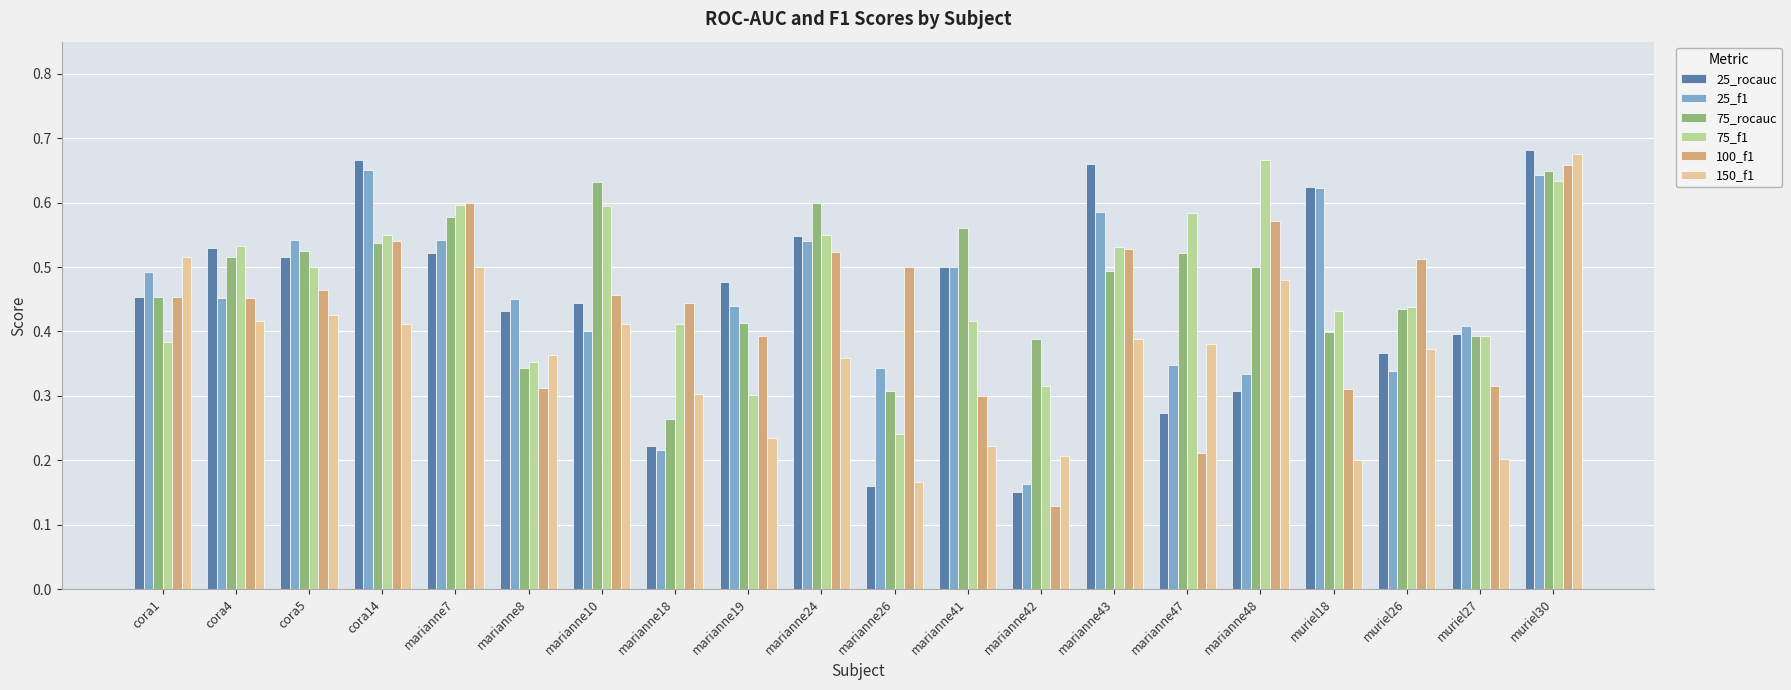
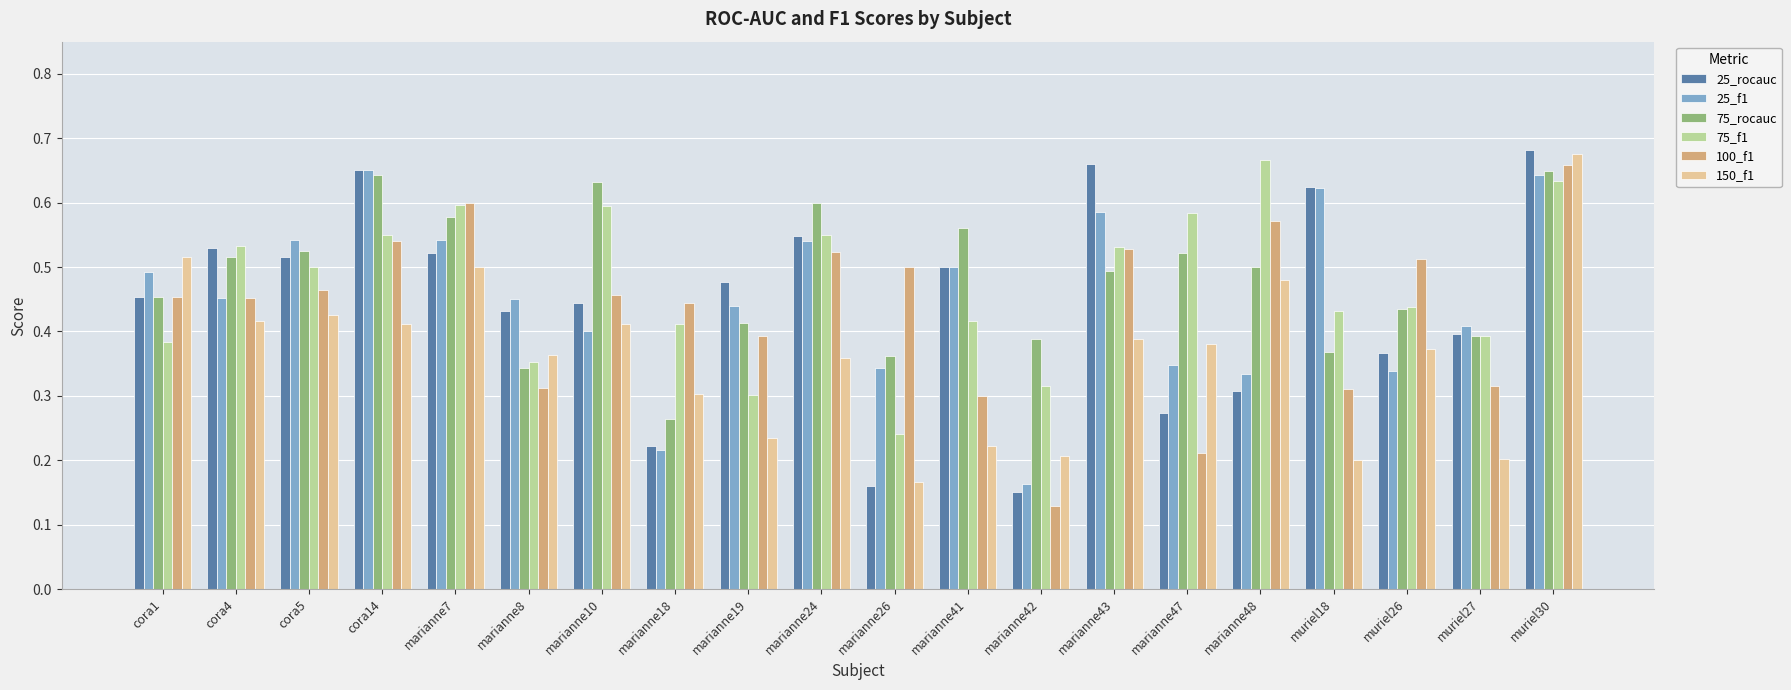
  {
    "25_rocauc": {
      "cora1": 0.45,
      "cora4": 0.53,
      "cora5": 0.52,
-     "cora14": 0.67,
+     "cora14": 0.65,
      "marianne7": 0.52,
      "marianne8": 0.43,
      "marianne10": 0.44,
      "marianne18": 0.22,
      "marianne19": 0.48,
      "marianne24": 0.55,
      "marianne26": 0.16,
      "marianne41": 0.50,
      "marianne42": 0.15,
      "marianne43": 0.66,
      "marianne47": 0.27,
      "marianne48": 0.31,
      "muriel18": 0.63,
      "muriel26": 0.37,
      "muriel27": 0.40,
      "muriel30": 0.68
    },
    "25_f1": {
      "cora1": 0.49,
      "cora4": 0.45,
      "cora5": 0.54,
      "cora14": 0.65,
      "marianne7": 0.54,
      "marianne8": 0.45,
      "marianne10": 0.40,
      "marianne18": 0.22,
      "marianne19": 0.44,
      "marianne24": 0.54,
      "marianne26": 0.34,
      "marianne41": 0.50,
      "marianne42": 0.16,
      "marianne43": 0.59,
      "marianne47": 0.35,
      "marianne48": 0.33,
      "muriel18": 0.62,
      "muriel26": 0.34,
      "muriel27": 0.41,
      "muriel30": 0.64
    },
    "75_rocauc": {
      "cora1": 0.45,
      "cora4": 0.52,
      "cora5": 0.52,
-     "cora14": 0.54,
+     "cora14": 0.64,
      "marianne7": 0.58,
      "marianne8": 0.34,
      "marianne10": 0.63,
      "marianne18": 0.26,
      "marianne19": 0.41,
      "marianne24": 0.60,
-     "marianne26": 0.31,
+     "marianne26": 0.36,
      "marianne41": 0.56,
      "marianne42": 0.39,
      "marianne43": 0.49,
      "marianne47": 0.52,
      "marianne48": 0.50,
-     "muriel18": 0.40,
+     "muriel18": 0.37,
      "muriel26": 0.43,
      "muriel27": 0.39,
      "muriel30": 0.65
    }
  }
